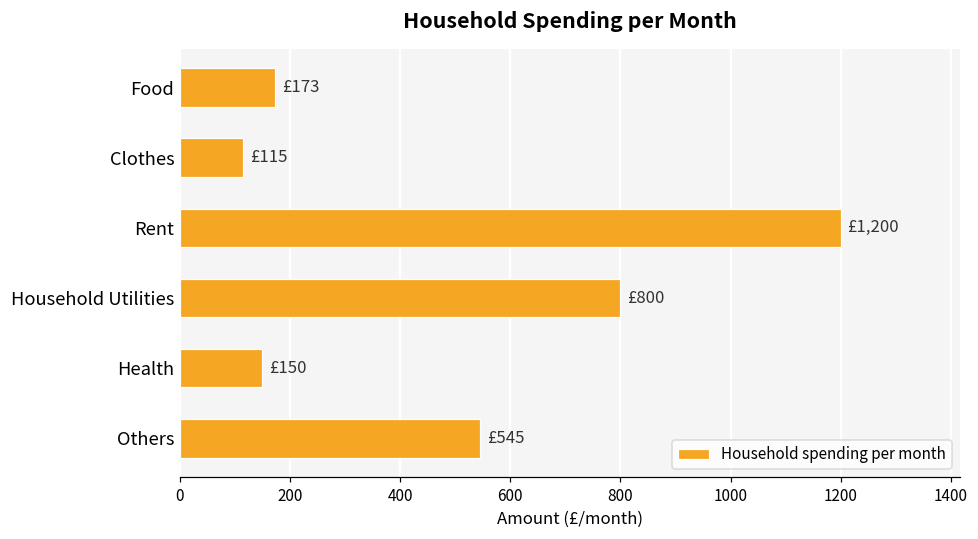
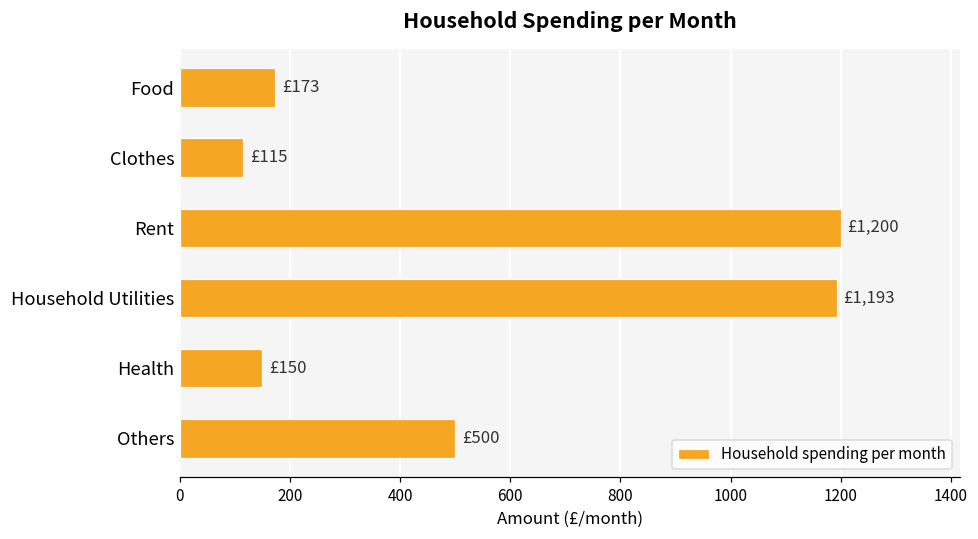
  {
    "Food": "£173",
    "Clothes": "£115",
    "Rent": "£1,200",
-   "Household Utilities": "£800",
+   "Household Utilities": "£1,193",
    "Health": "£150",
-   "Others": "£545"
+   "Others": "£500"
  }
